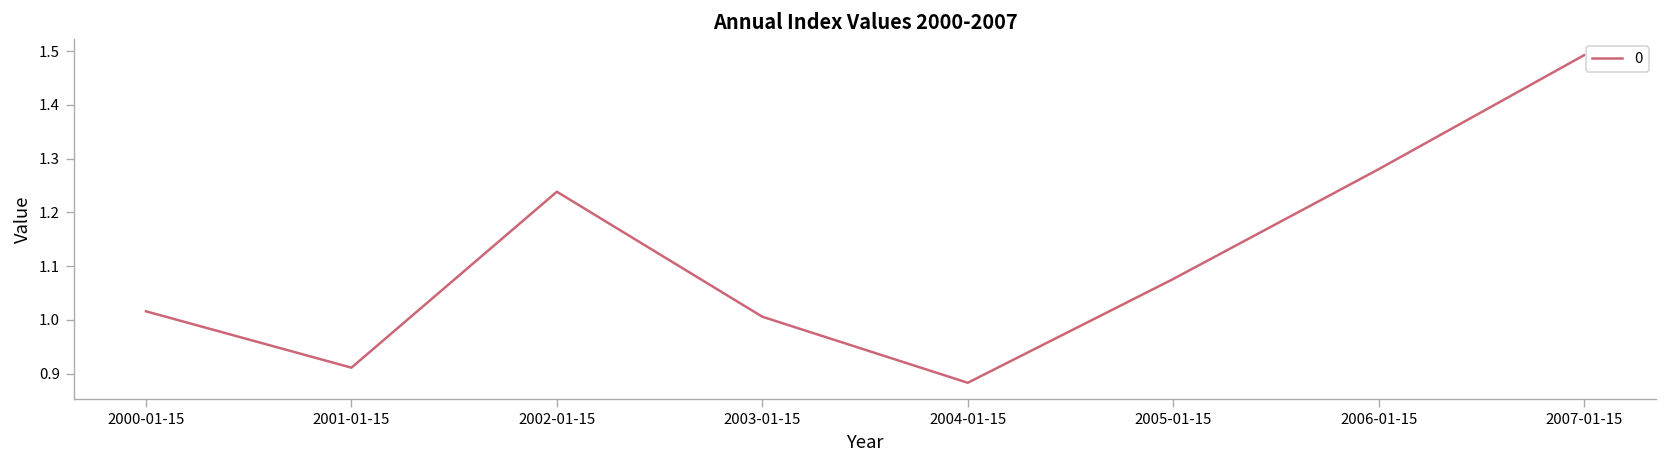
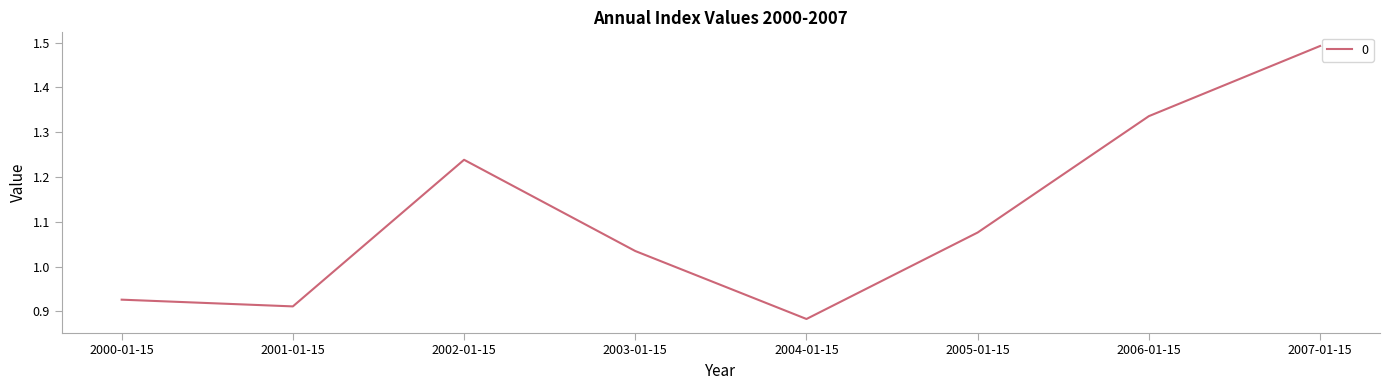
  {
-   "2000-01-15": 1.02,
+   "2000-01-15": 0.93,
    "2001-01-15": 0.91,
    "2002-01-15": 1.24,
-   "2003-01-15": 1.01,
+   "2003-01-15": 1.03,
    "2004-01-15": 0.88,
    "2005-01-15": 1.08,
-   "2006-01-15": 1.28,
+   "2006-01-15": 1.34,
    "2007-01-15": 1.49
  }
